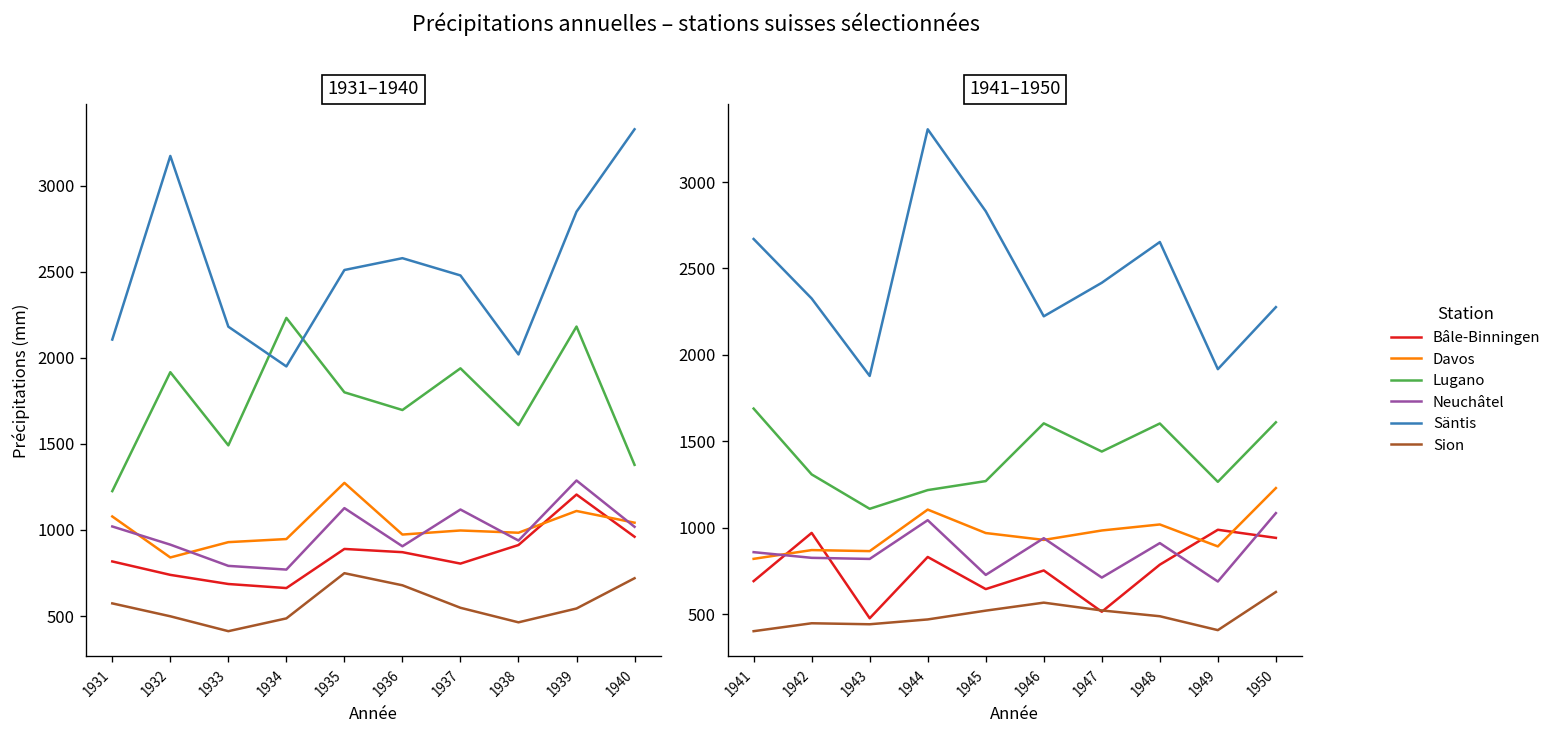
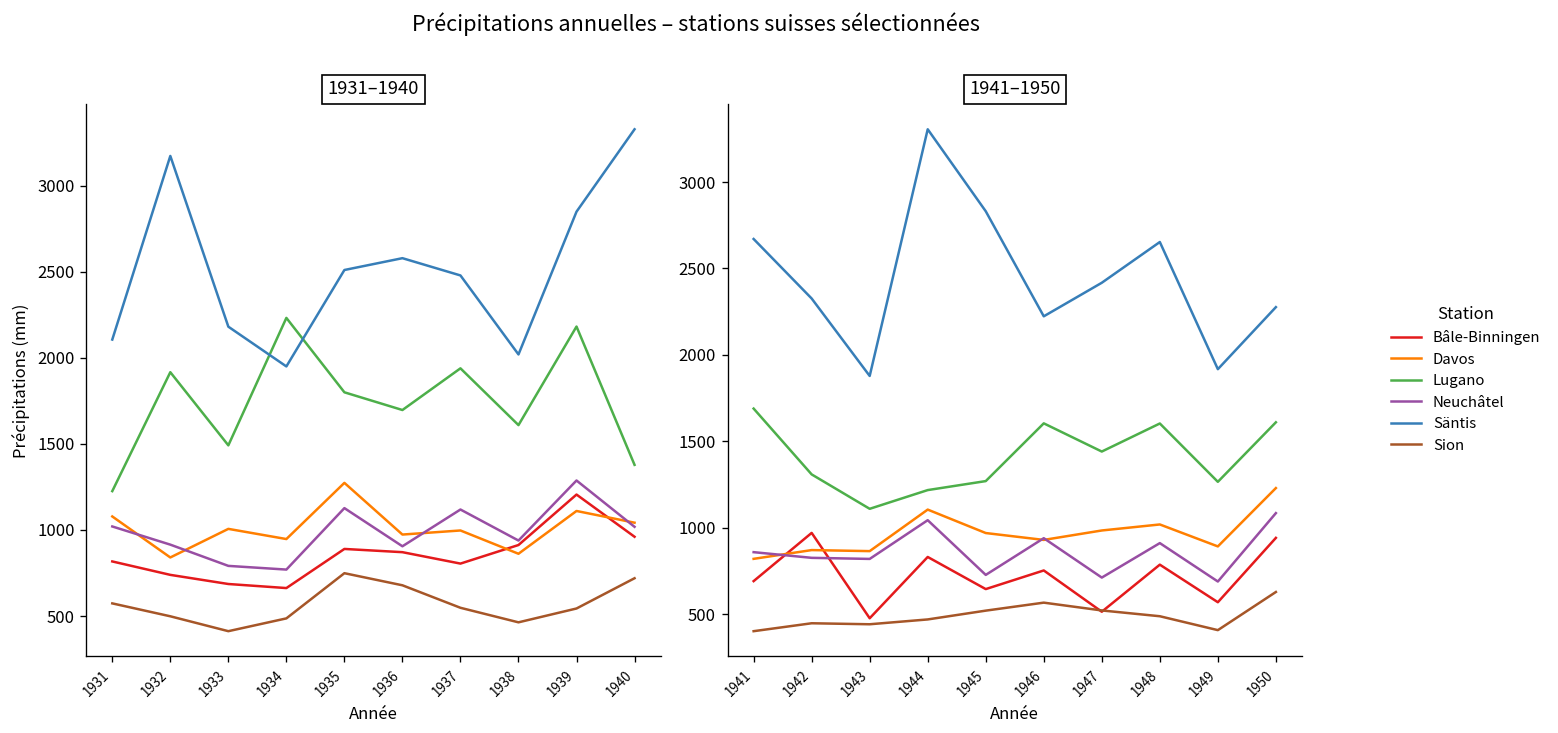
  {
    "1931–1940": {
      "Bâle-Binningen": {
        "1931": 820,
        "1932": 740,
        "1933": 680,
        "1934": 660,
        "1935": 890,
        "1936": 870,
        "1937": 800,
        "1938": 910,
        "1939": 1200,
        "1940": 960
      },
      "Davos": {
        "1931": 1080,
        "1932": 840,
-       "1933": 930,
+       "1933": 1010,
        "1934": 950,
        "1935": 1270,
        "1936": 970,
        "1937": 1000,
-       "1938": 980,
+       "1938": 860,
        "1939": 1110,
        "1940": 1040
      },
      "Lugano": {
        "1931": 1220,
        "1932": 1920,
        "1933": 1490,
        "1934": 2230,
        "1935": 1800,
        "1936": 1700,
        "1937": 1940,
        "1938": 1610,
        "1939": 2180,
        "1940": 1380
      },
      "Neuchâtel": {
        "1931": 1020,
        "1932": 910,
        "1933": 790,
        "1934": 770,
        "1935": 1130,
        "1936": 900,
        "1937": 1120,
        "1938": 940,
        "1939": 1290,
        "1940": 1020
      },
      "Säntis": {
        "1931": 2110,
        "1932": 3170,
        "1933": 2180,
        "1934": 1950,
        "1935": 2510,
        "1936": 2580,
        "1937": 2480,
        "1938": 2020,
        "1939": 2850,
        "1940": 3330
      },
      "Sion": {
        "1931": 570,
        "1932": 500,
        "1933": 410,
        "1934": 490,
        "1935": 750,
        "1936": 680,
        "1937": 550,
        "1938": 460,
        "1939": 540,
        "1940": 720
      }
    },
    "1941–1950": {
      "Bâle-Binningen": {
        "1941": 690,
        "1942": 970,
        "1943": 480,
        "1944": 830,
        "1945": 640,
        "1946": 750,
        "1948": 790,
-       "1949": 990,
+       "1949": 570,
        "1950": 940
      },
      "Davos": {
        "1941": 820,
        "1942": 870,
        "1943": 860,
        "1944": 1100,
        "1945": 970,
        "1947": 980,
        "1948": 1020,
        "1949": 890,
        "1950": 1230
      },
      "Lugano": {
        "1941": 1690,
        "1942": 1310,
        "1943": 1110,
        "1944": 1220,
        "1945": 1270,
        "1946": 1600,
        "1947": 1440,
        "1948": 1600,
        "1949": 1270,
        "1950": 1610
      },
      "Neuchâtel": {
        "1941": 860,
        "1942": 830,
        "1943": 820,
        "1944": 1040,
        "1945": 730,
        "1947": 710,
        "1948": 910,
        "1949": 690,
        "1950": 1080
      },
      "Säntis": {
        "1941": 2670,
        "1942": 2330,
        "1943": 1880,
        "1944": 3300,
        "1945": 2830,
        "1946": 2220,
        "1947": 2420,
        "1948": 2650,
        "1949": 1920,
        "1950": 2280
      },
      "Sion": {
        "1941": 400,
        "1942": 450,
        "1943": 440,
        "1944": 470,
        "1945": 520,
        "1946": 570,
        "1948": 490,
        "1949": 410,
        "1950": 630
      }
    }
  }
